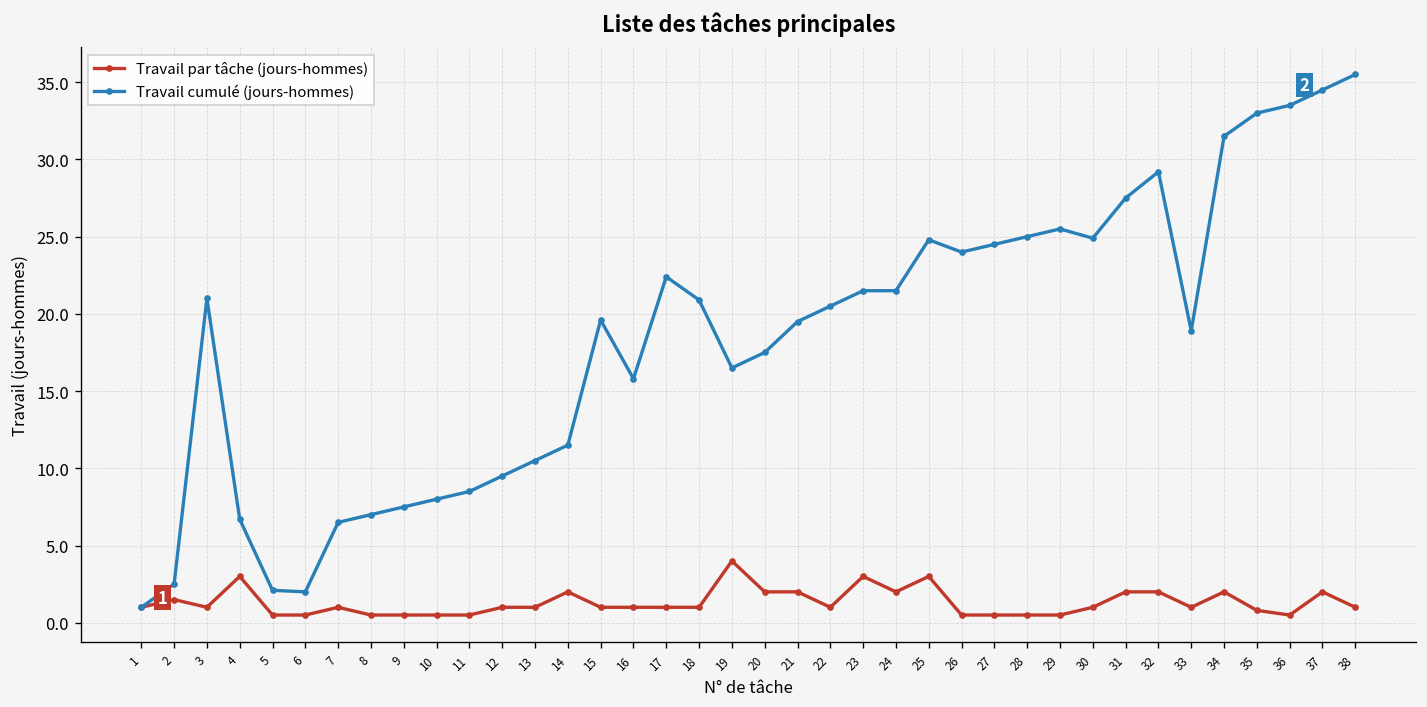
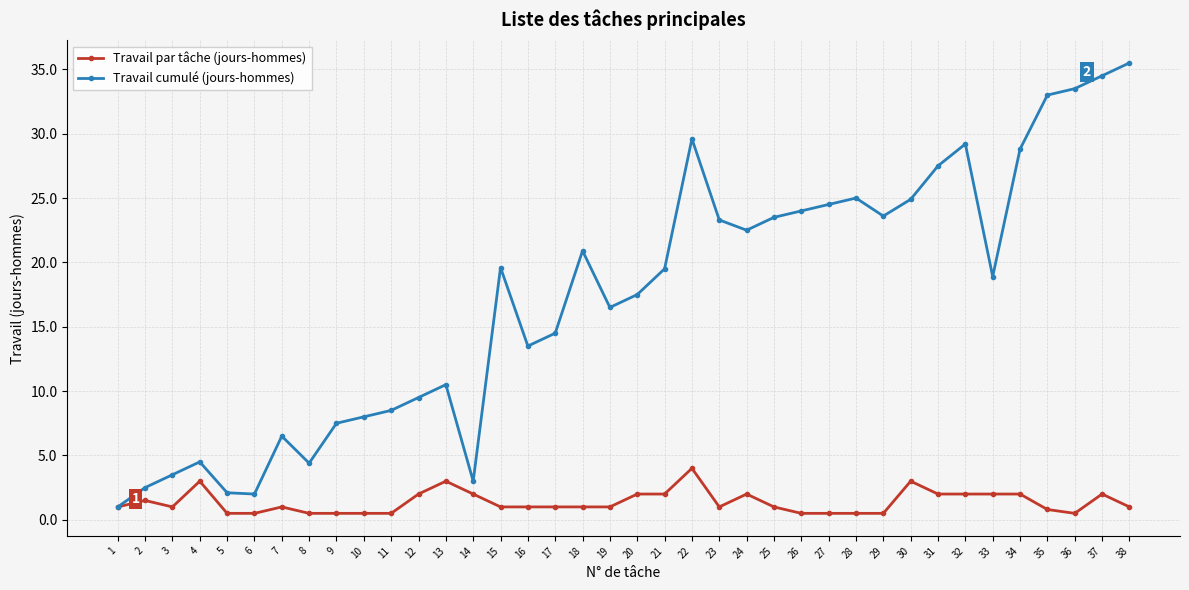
  {
    "Travail par tâche (jours-hommes)": {
      "4": 3,
      "5": 0.5,
      "6": 0.5,
      "7": 1,
      "8": 0.5,
      "9": 0.5,
      "10": 0.5,
      "11": 0.5,
-     "12": 1,
-     "13": 1,
+     "12": 2,
+     "13": 3,
      "14": 2,
      "15": 1,
      "16": 1,
      "17": 1,
      "18": 1,
-     "19": 4,
+     "19": 1,
      "20": 2,
      "21": 2,
-     "22": 1,
-     "23": 3,
+     "22": 4,
+     "23": 1,
      "24": 2,
-     "25": 3,
+     "25": 1,
      "26": 0.5,
      "27": 0.5,
      "28": 0.5,
      "29": 0.5,
-     "30": 1,
+     "30": 3,
      "31": 2,
      "32": 2,
-     "33": 1,
+     "33": 2,
      "34": 2,
      "35": 0.8,
      "36": 0.5,
      "37": 2,
      "38": 1
    },
    "Travail cumulé (jours-hommes)": {
      "2": 2.5,
-     "3": 21.0,
-     "4": 6.7,
+     "3": 3.5,
+     "4": 4.5,
      "5": 2.1,
      "6": 2.0,
      "7": 6.5,
-     "8": 7.0,
+     "8": 4.4,
      "9": 7.5,
      "10": 8.0,
      "11": 8.5,
      "12": 9.5,
      "13": 10.5,
-     "14": 11.5,
+     "14": 3.0,
      "15": 19.6,
-     "16": 15.8,
-     "17": 22.4,
+     "16": 13.5,
+     "17": 14.5,
      "18": 20.9,
      "19": 16.5,
      "20": 17.5,
      "21": 19.5,
-     "22": 20.5,
-     "23": 21.5,
-     "24": 21.5,
-     "25": 24.8,
+     "22": 29.6,
+     "23": 23.3,
+     "24": 22.5,
+     "25": 23.5,
      "26": 24.0,
      "27": 24.5,
      "28": 25.0,
-     "29": 25.5,
+     "29": 23.6,
      "30": 24.9,
      "31": 27.5,
      "32": 29.2,
      "33": 18.9,
-     "34": 31.5,
+     "34": 28.8,
      "35": 33.0,
      "36": 33.5,
      "38": 35.5
    }
  }
